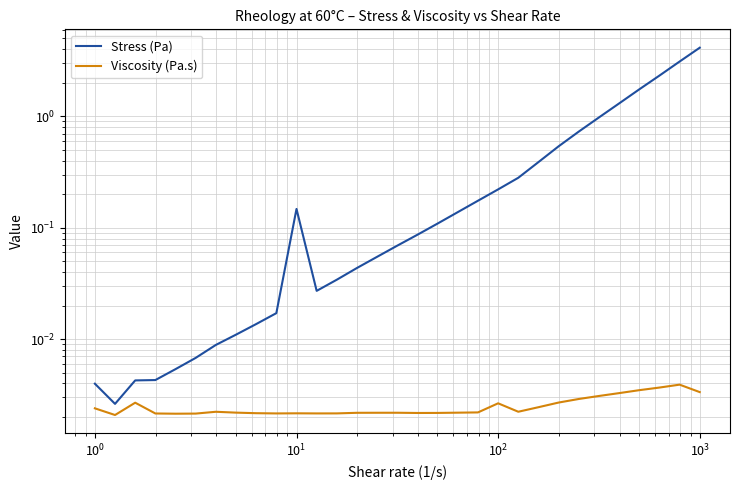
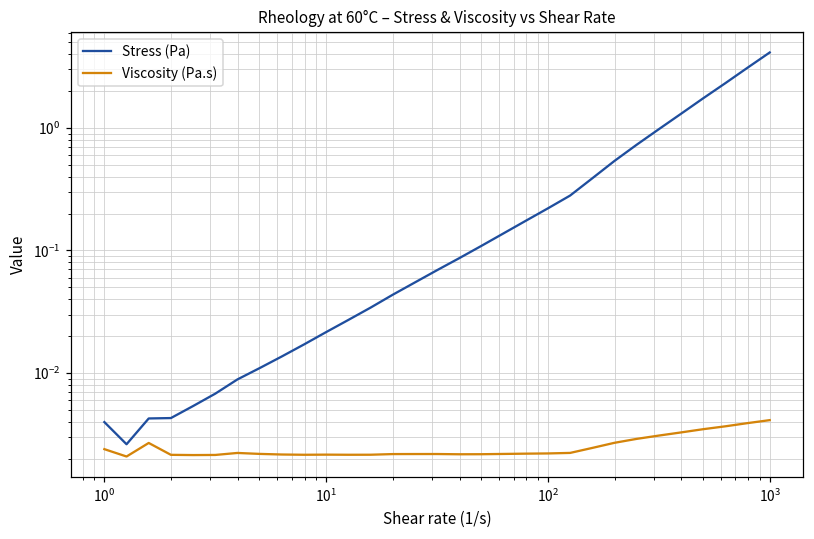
  {
    "Stress (Pa)": {
      "10^0": 0.004,
-     "10^1": 0.15,
+     "10^1": 0.022,
      "10^2": 0.22,
      "10^3": 4.1
    },
    "Viscosity (Pa.s)": {
      "10^0": 0.0024,
      "10^1": 0.0022,
-     "10^2": 0.0027,
-     "10^3": 0.0033
+     "10^2": 0.0022,
+     "10^3": 0.0041
    }
  }
